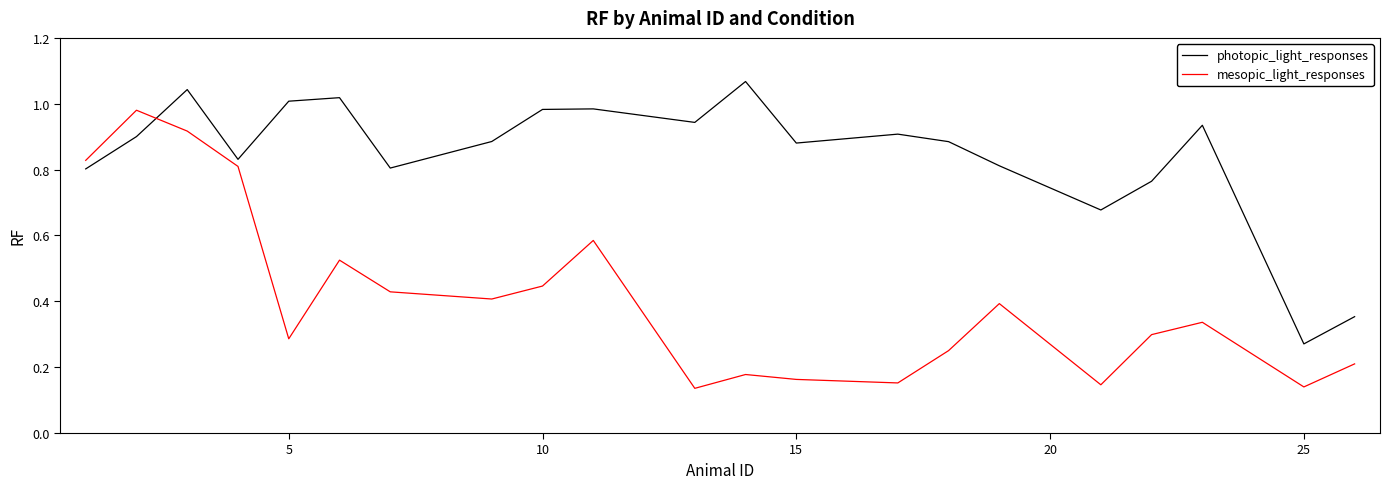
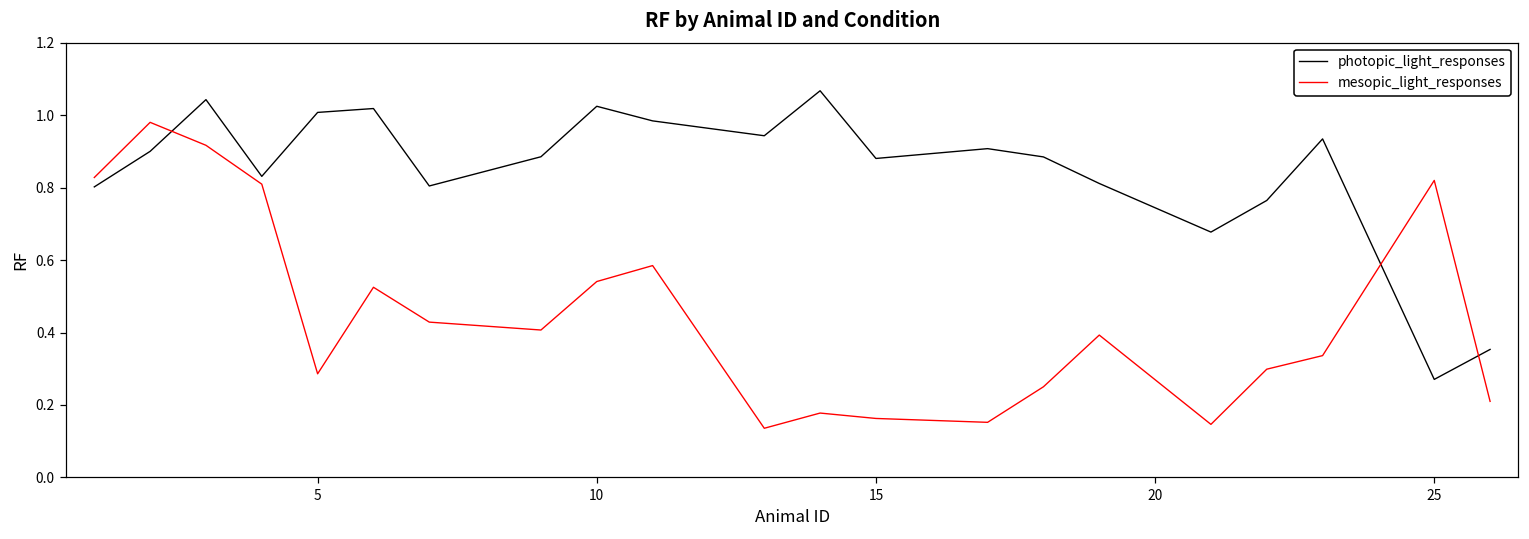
  {
    "photopic_light_responses": {
      "5": 1.01,
-     "10": 0.98,
+     "10": 1.02,
      "15": 0.88,
      "25": 0.27
    },
    "mesopic_light_responses": {
      "5": 0.29,
-     "10": 0.45,
+     "10": 0.54,
      "15": 0.16,
-     "25": 0.14
+     "25": 0.82
    }
  }
